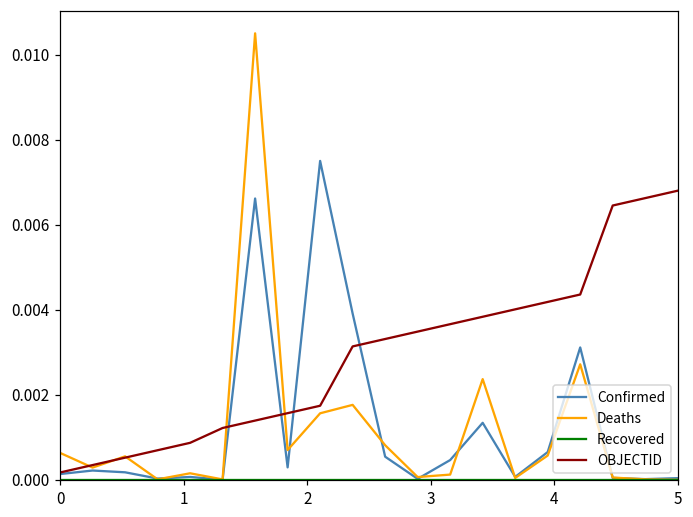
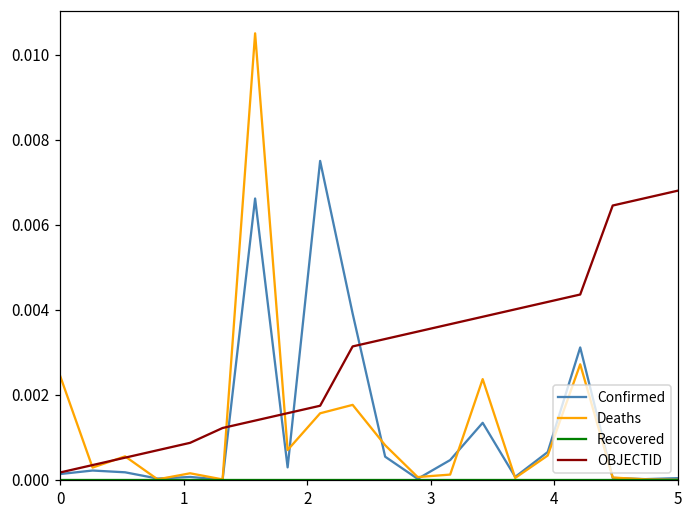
  {
    "Deaths": {
-     "0": 0.0006
+     "0": 0.0025
    },
    "Recovered": {
      "0": 0.0000
    },
    "OBJECTID": {
      "5": 0.0068
    }
  }
